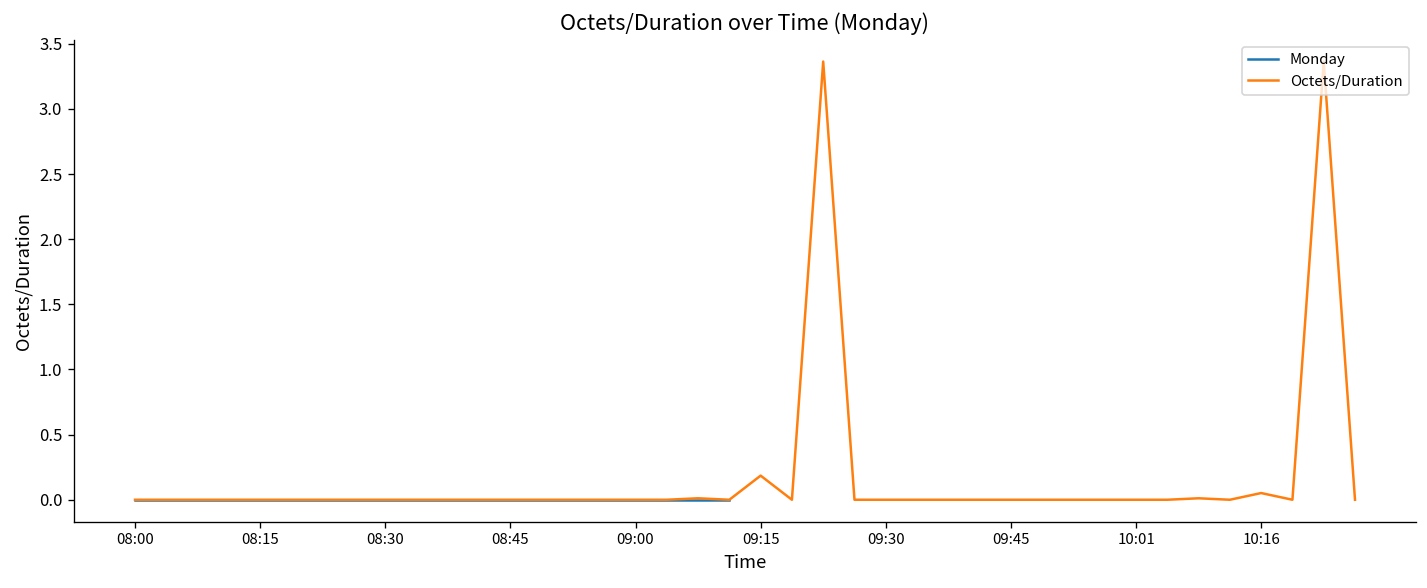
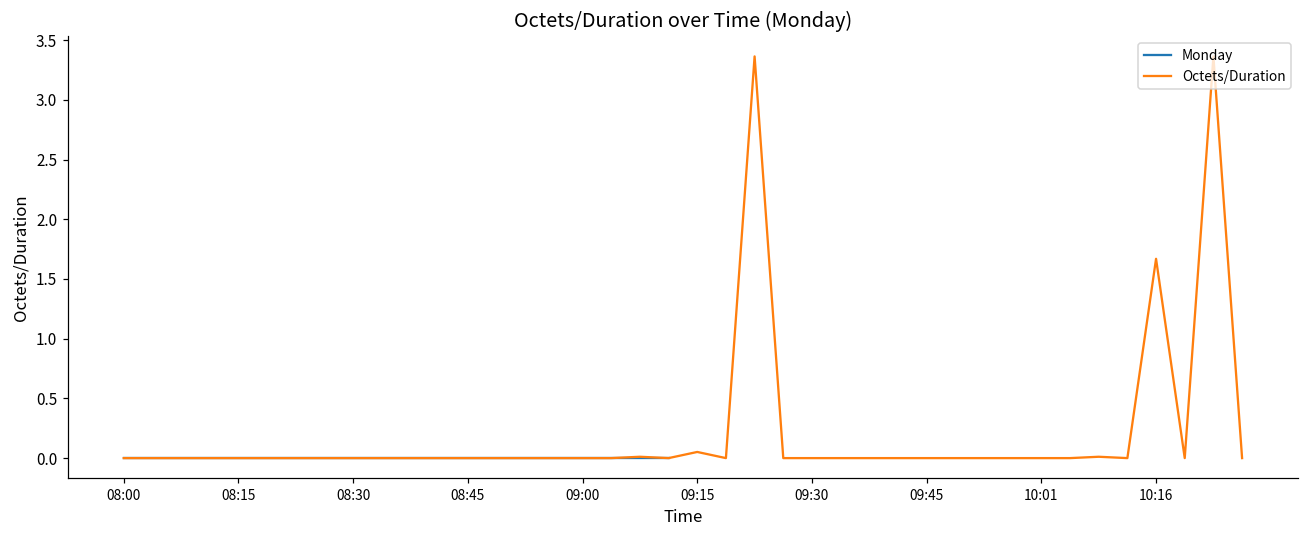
  {
    "Octets/Duration": {
-     "09:15": 0.19,
+     "09:15": 0.05,
      "09:30": 0.00,
      "09:45": 0.00,
      "10:01": 0.00,
-     "10:16": 0.05
+     "10:16": 1.67
    }
  }
